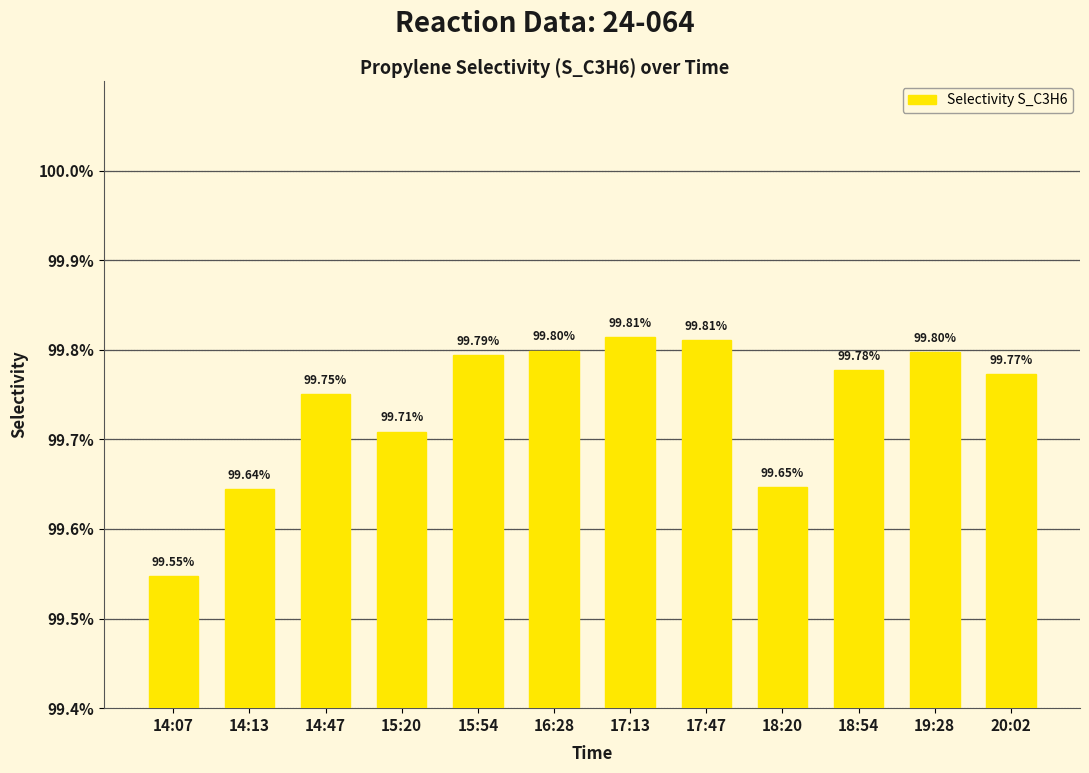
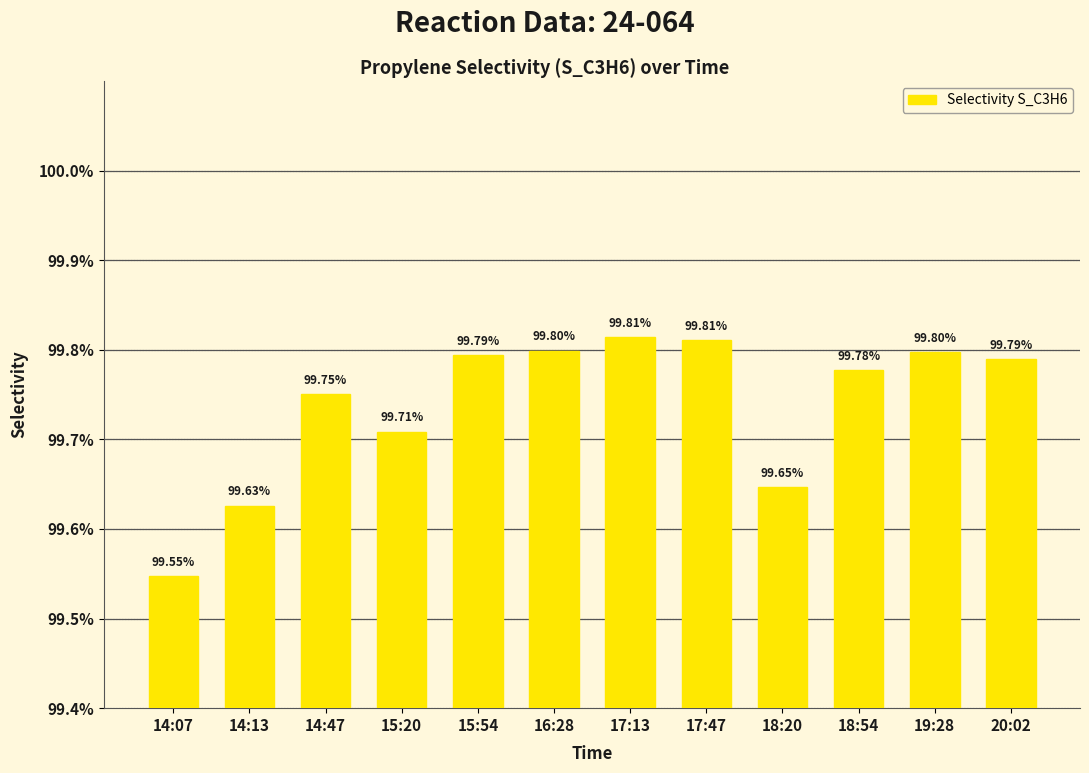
  {
    "14:07": "99.55%",
-   "14:13": "99.64%",
+   "14:13": "99.63%",
    "14:47": "99.75%",
    "15:20": "99.71%",
    "15:54": "99.79%",
    "16:28": "99.80%",
    "17:13": "99.81%",
    "17:47": "99.81%",
    "18:20": "99.65%",
    "18:54": "99.78%",
    "19:28": "99.80%",
-   "20:02": "99.77%"
+   "20:02": "99.79%"
  }
